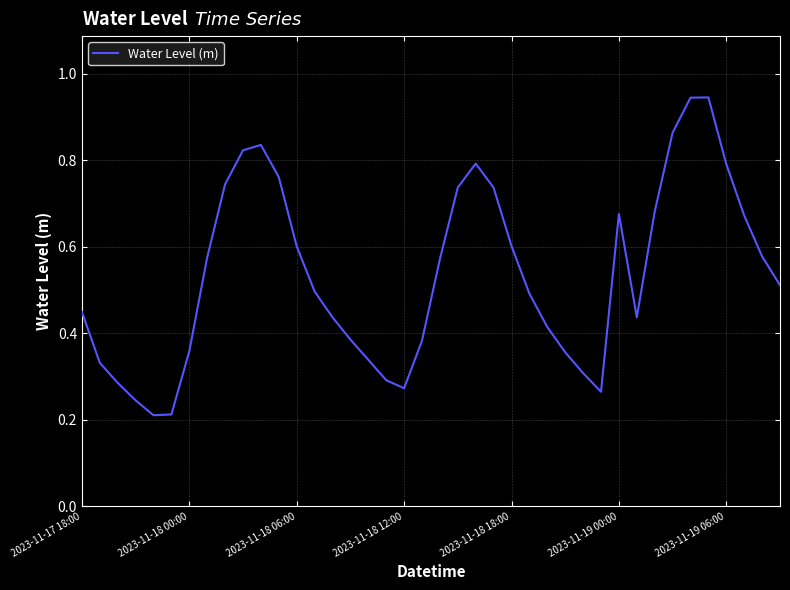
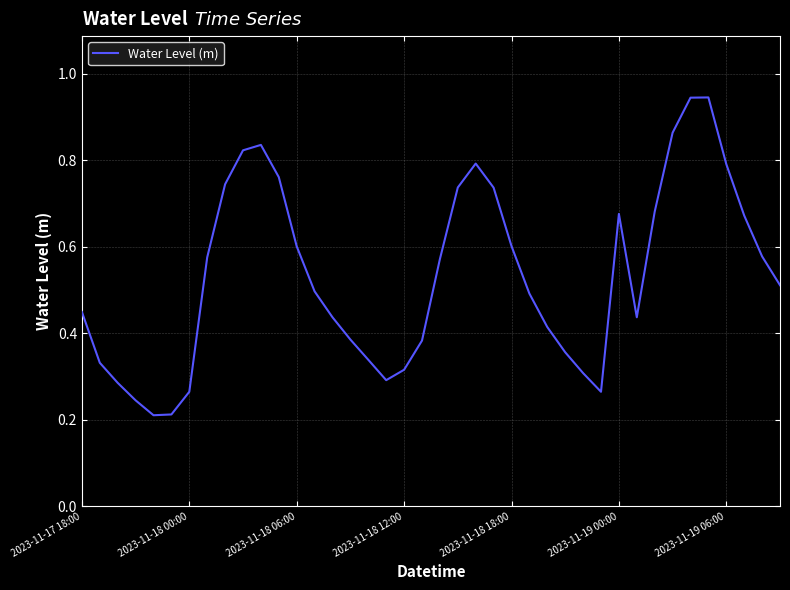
  {
    "2023-11-17 18:00": 0.45,
-   "2023-11-18 00:00": 0.36,
+   "2023-11-18 00:00": 0.26,
    "2023-11-18 06:00": 0.60,
-   "2023-11-18 12:00": 0.27,
+   "2023-11-18 12:00": 0.32,
    "2023-11-18 18:00": 0.60,
    "2023-11-19 00:00": 0.68,
    "2023-11-19 06:00": 0.79
  }
